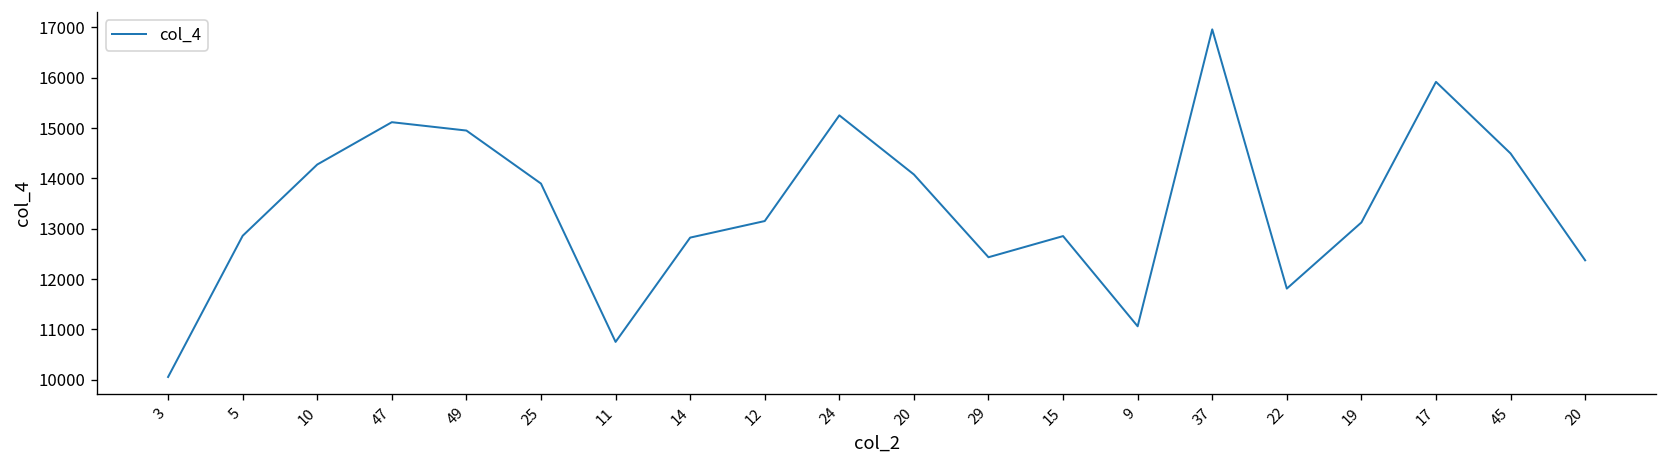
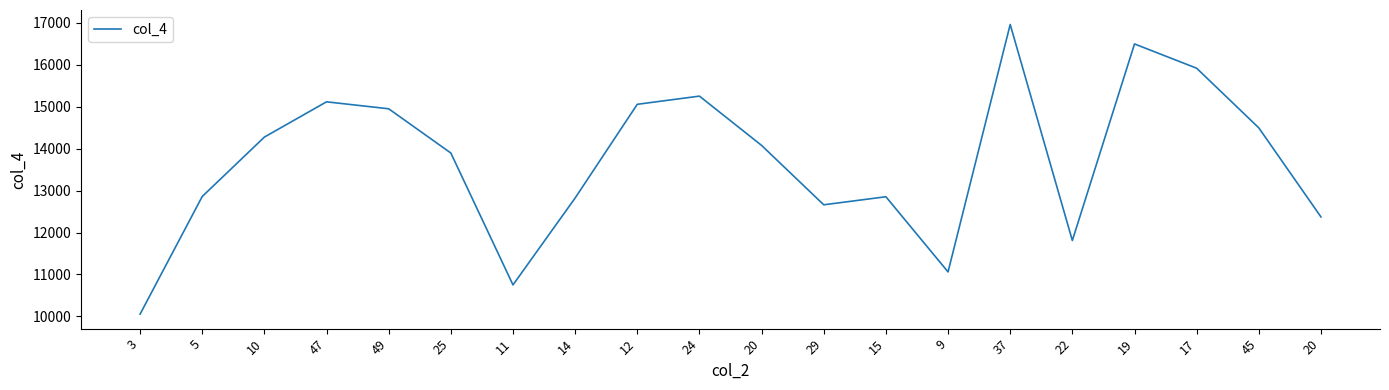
  {
    "3": 10100,
    "5": 12900,
    "10": 14300,
    "47": 15100,
    "49": 15000,
    "25": 13900,
    "11": 10800,
    "14": 12800,
-   "12": 13200,
+   "12": 15100,
    "24": 15300,
-   "29": 12400,
+   "29": 12700,
    "15": 12900,
    "9": 11100,
    "37": 17000,
    "22": 11800,
-   "19": 13100,
+   "19": 16500,
    "17": 15900,
    "45": 14500
  }
